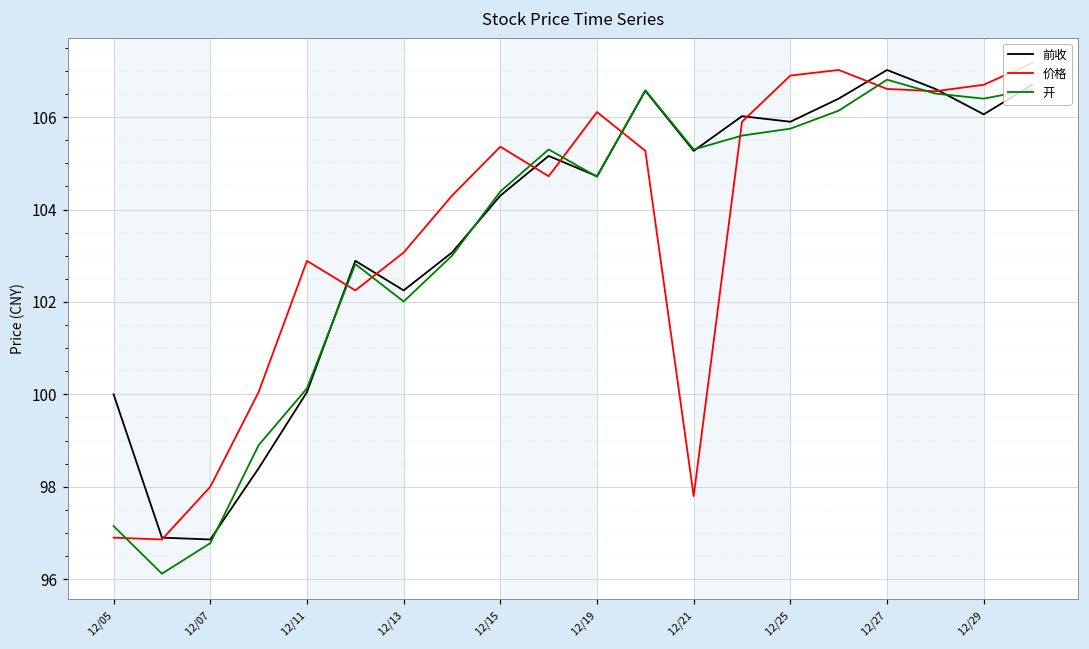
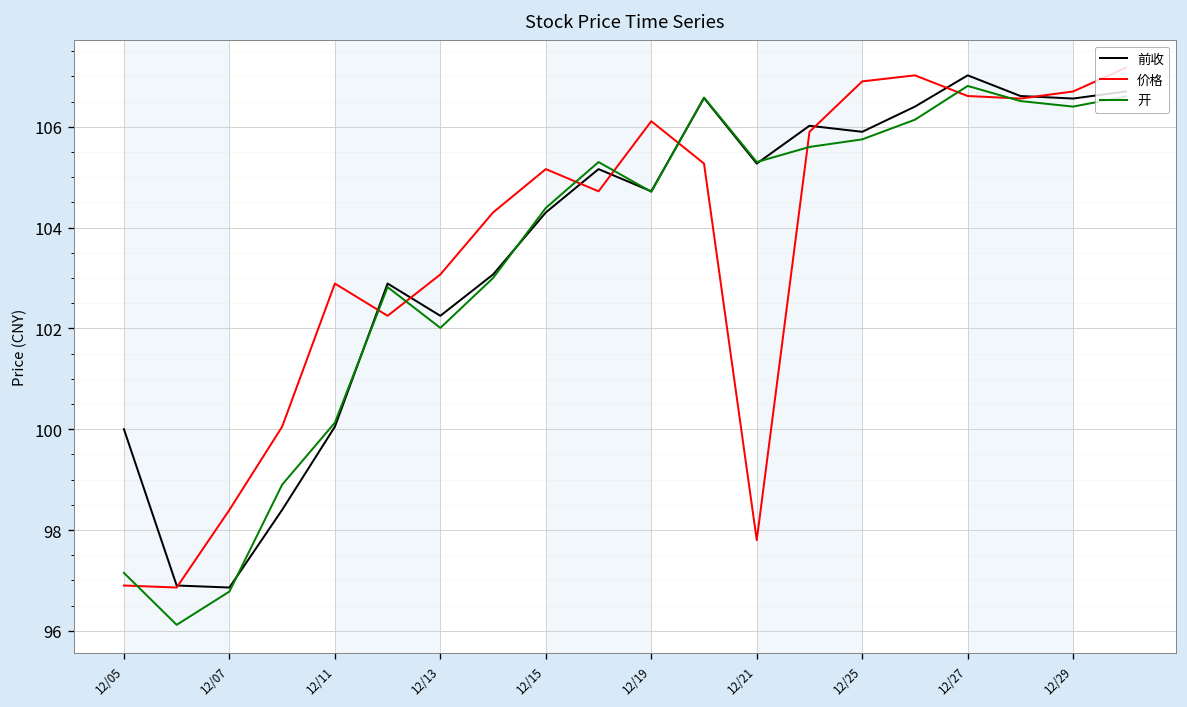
  {
    "前收": {
      "12/05": 100.0,
      "12/07": 96.9,
      "12/11": 100.1,
      "12/13": 102.3,
      "12/15": 104.3,
      "12/25": 105.9,
      "12/27": 107.0,
-     "12/29": 106.1
+     "12/29": 106.6
    },
    "价格": {
      "12/05": 96.9,
-     "12/07": 98.0,
+     "12/07": 98.4,
      "12/11": 102.9,
      "12/13": 103.1,
-     "12/15": 105.4,
+     "12/15": 105.2,
      "12/19": 106.1,
      "12/21": 97.8,
      "12/25": 106.9,
      "12/27": 106.6,
      "12/29": 106.7
    },
    "开": {
      "12/05": 97.2,
      "12/07": 96.8,
      "12/11": 100.1,
      "12/13": 102.0,
      "12/15": 104.4,
      "12/25": 105.8,
      "12/27": 106.8,
      "12/29": 106.4
    }
  }
